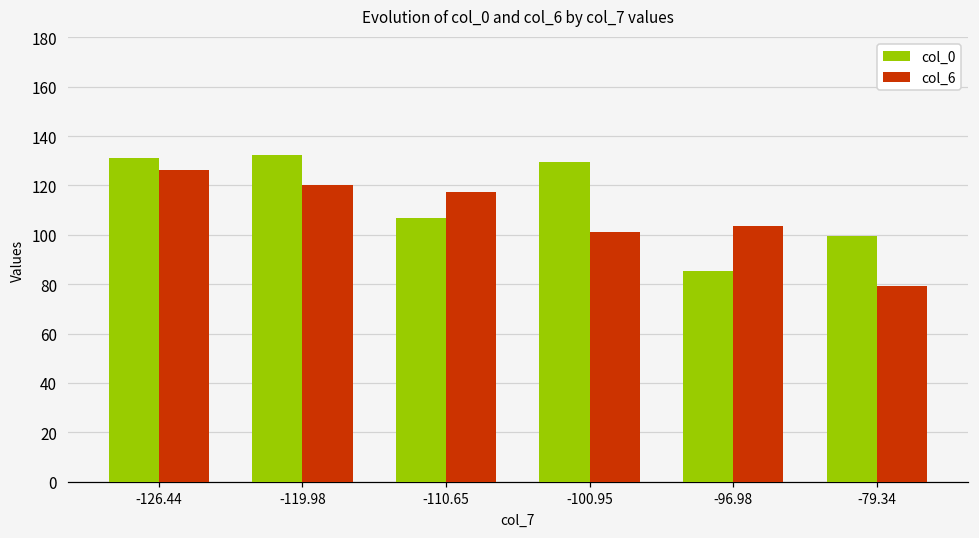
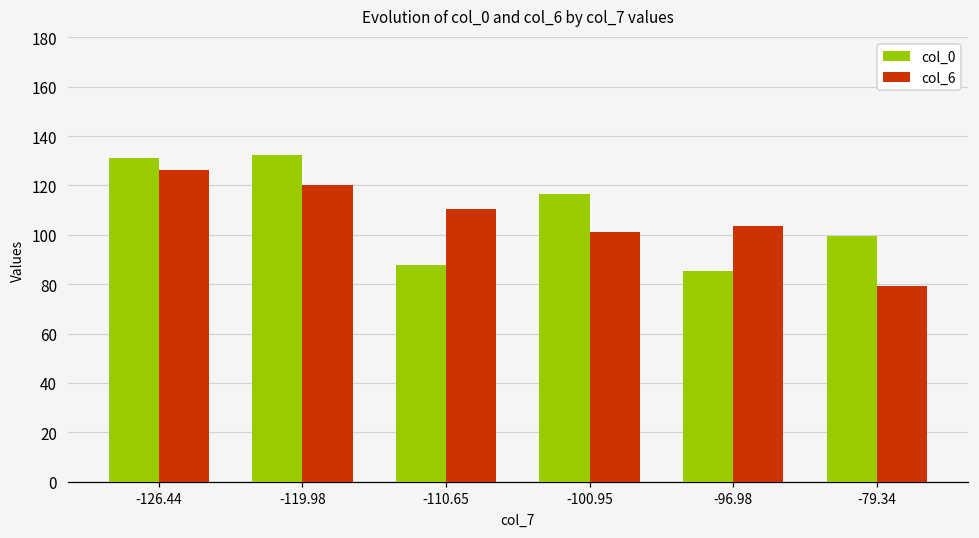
  {
    "col_0": {
      "-126.44": 131,
      "-119.98": 132,
-     "-110.65": 107,
-     "-100.95": 129,
+     "-110.65": 88,
+     "-100.95": 117,
      "-96.98": 85,
      "-79.34": 99
    },
    "col_6": {
      "-126.44": 126,
      "-119.98": 120,
-     "-110.65": 117,
+     "-110.65": 111,
      "-100.95": 101,
      "-96.98": 104,
      "-79.34": 79
    }
  }
